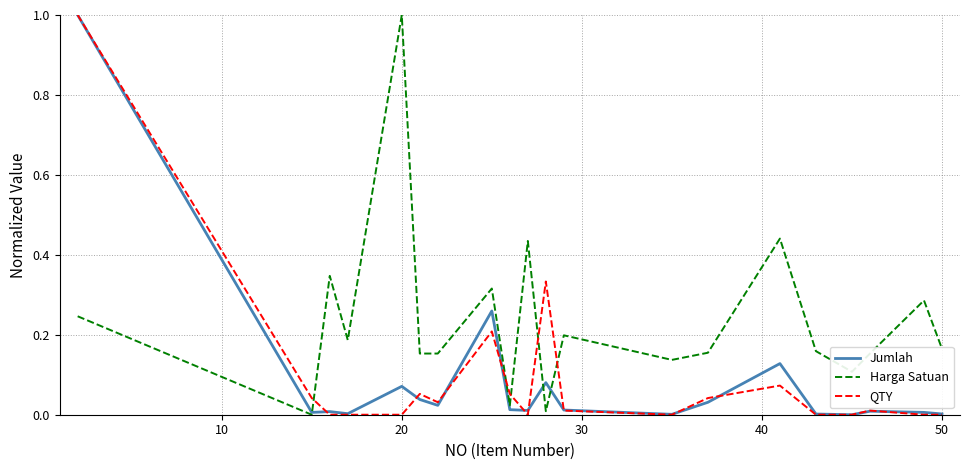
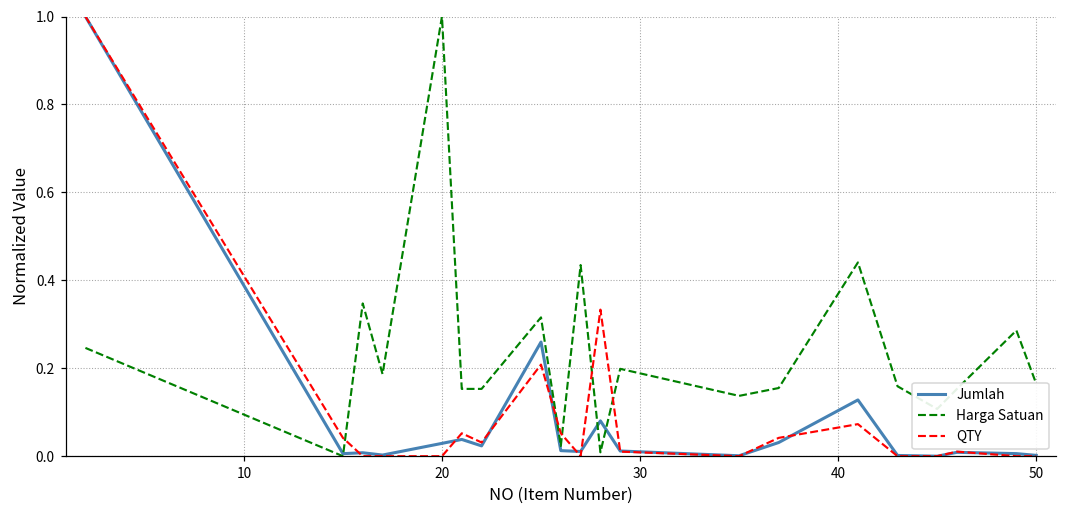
  {
    "Jumlah": {
-     "20": 0.07
+     "20": 0.03
    },
    "Harga Satuan": {
      "20": 1.00
    },
    "QTY": {
      "20": 0.00
    }
  }
